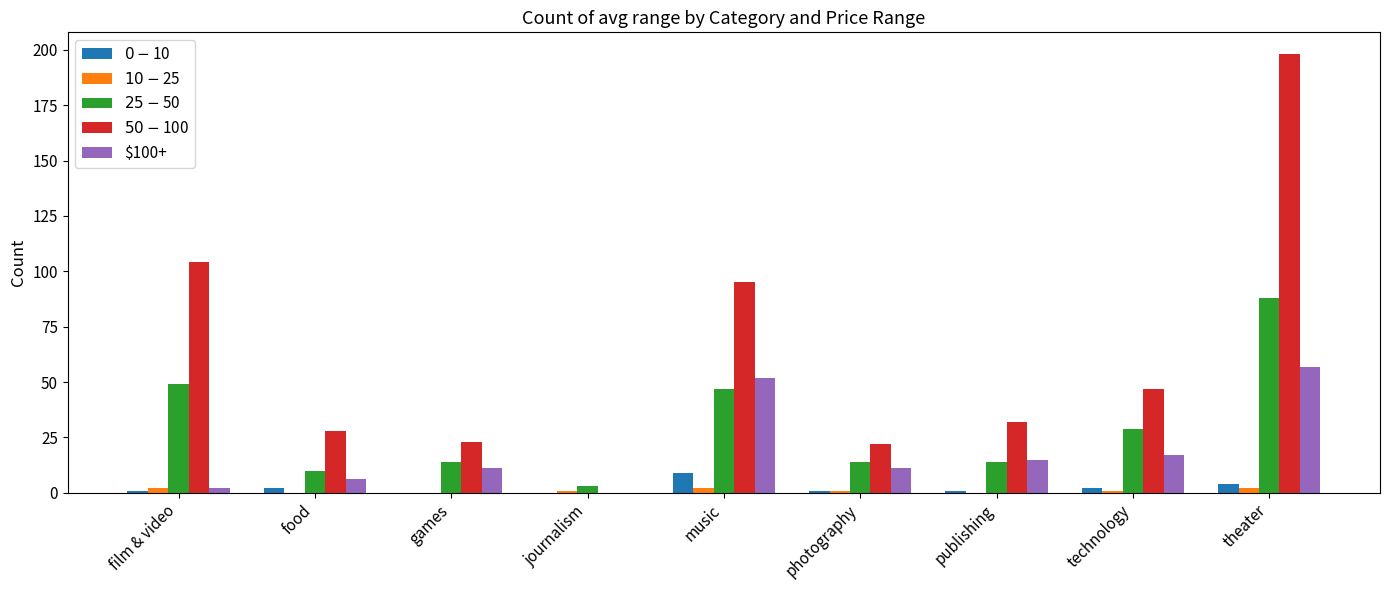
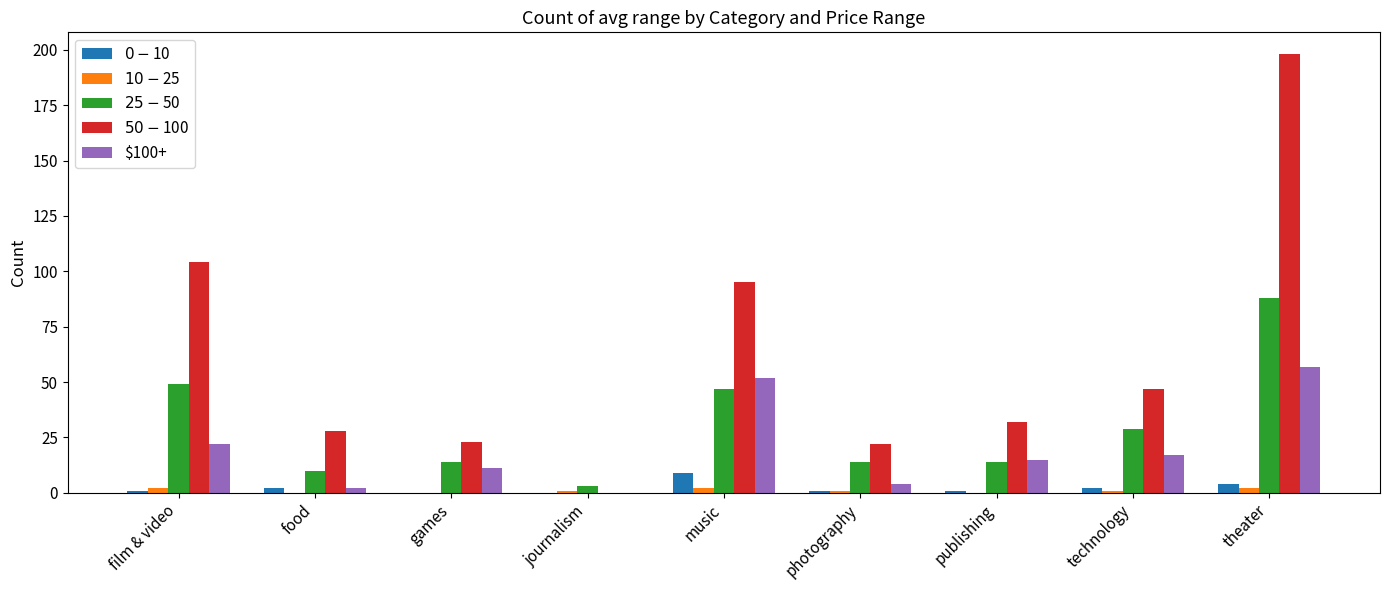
  {
    "$100+": {
-     "film & video": 2,
-     "food": 6,
+     "film & video": 22,
+     "food": 2,
      "games": 11,
      "journalism": 0,
      "music": 52,
-     "photography": 11,
+     "photography": 4,
      "publishing": 15,
      "technology": 17,
      "theater": 57
    }
  }
